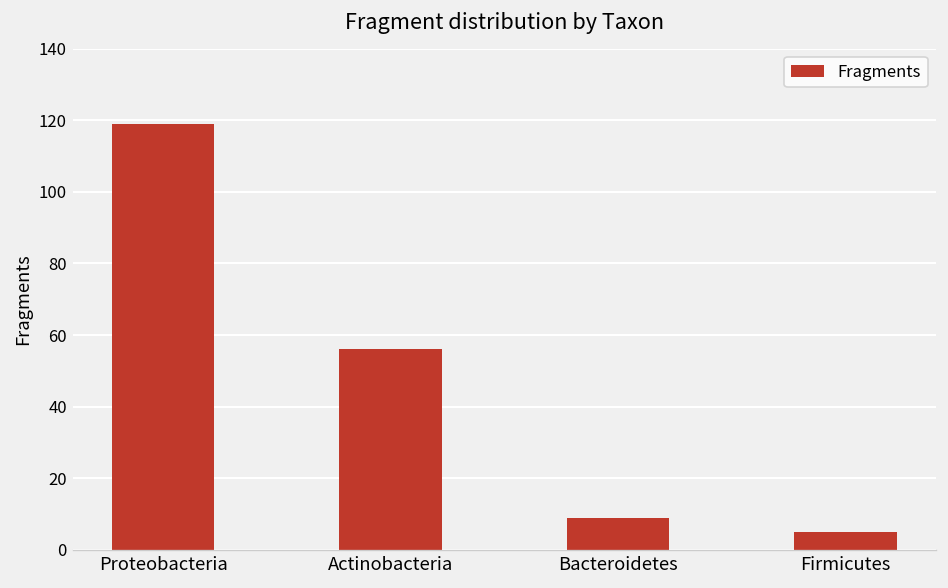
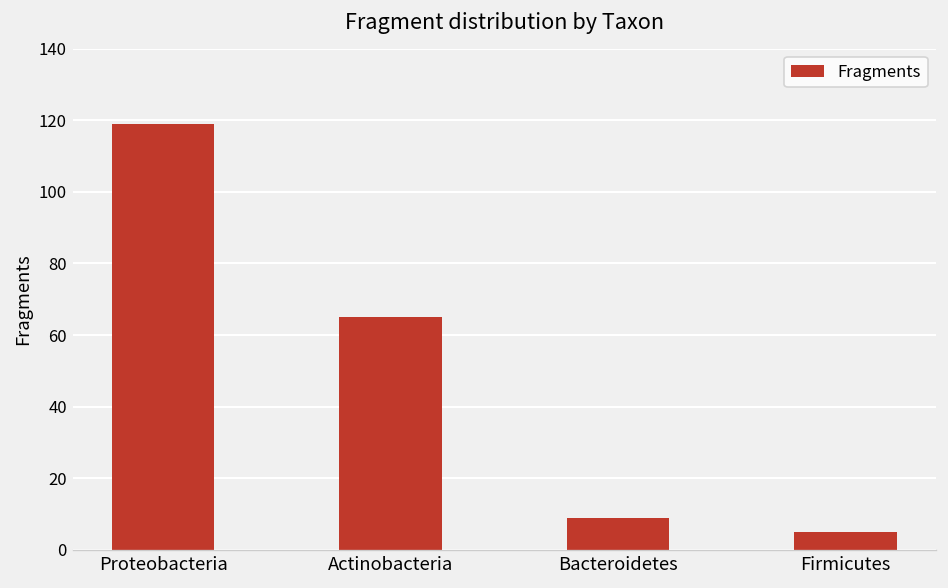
  {
    "Proteobacteria": 119,
-   "Actinobacteria": 56,
+   "Actinobacteria": 65,
    "Bacteroidetes": 9,
    "Firmicutes": 5
  }
